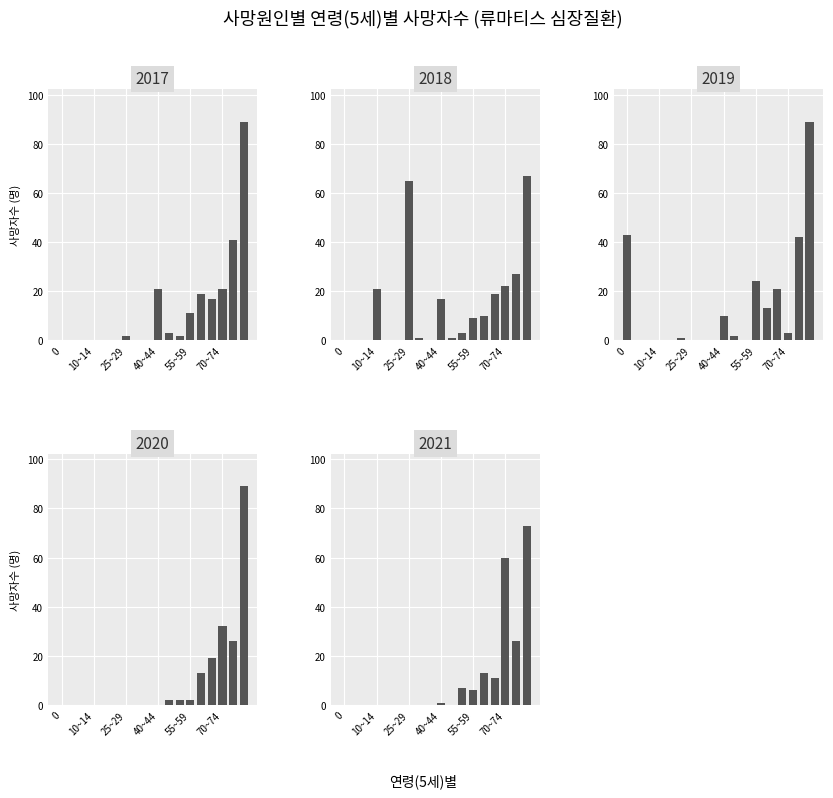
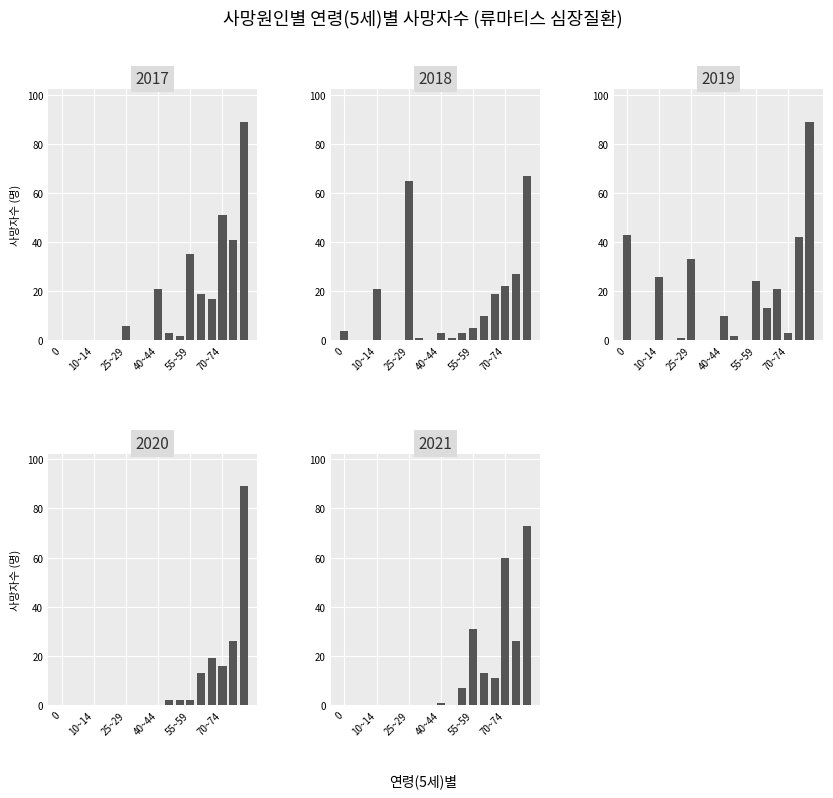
  {
    "2017": {
      "0": 0,
      "10~14": 0,
-     "25~29": 2,
+     "25~29": 6,
      "40~44": 21,
-     "55~59": 11,
-     "70~74": 21
+     "55~59": 35,
+     "70~74": 51
    },
    "2018": {
-     "0": 0,
+     "0": 4,
      "10~14": 21,
      "25~29": 65,
-     "40~44": 17,
-     "55~59": 9,
+     "40~44": 3,
+     "55~59": 5,
      "70~74": 22
    },
    "2019": {
      "0": 43,
-     "10~14": 0,
-     "25~29": 0,
+     "10~14": 26,
+     "25~29": 33,
      "40~44": 10,
      "55~59": 24,
      "70~74": 3
    },
    "2020": {
      "0": 0,
      "10~14": 0,
      "25~29": 0,
      "40~44": 0,
      "55~59": 2,
-     "70~74": 32
+     "70~74": 16
    },
    "2021": {
      "0": 0,
      "10~14": 0,
      "25~29": 0,
-     "55~59": 6,
+     "55~59": 31,
      "70~74": 60
    }
  }
